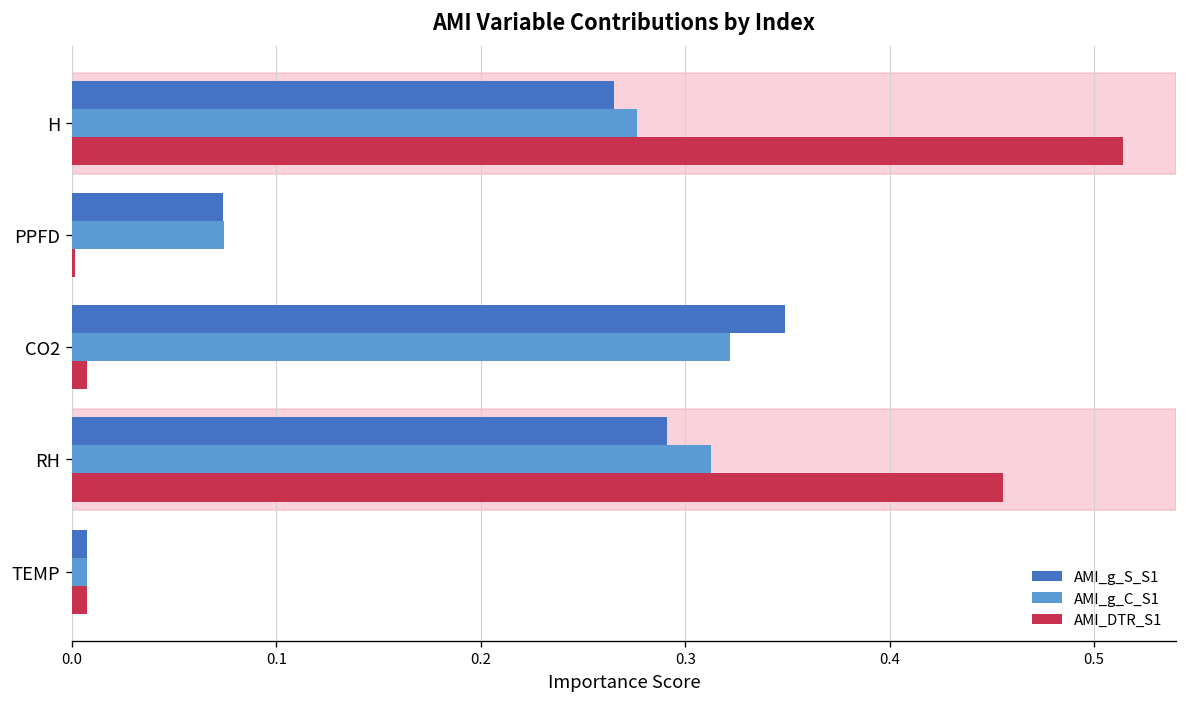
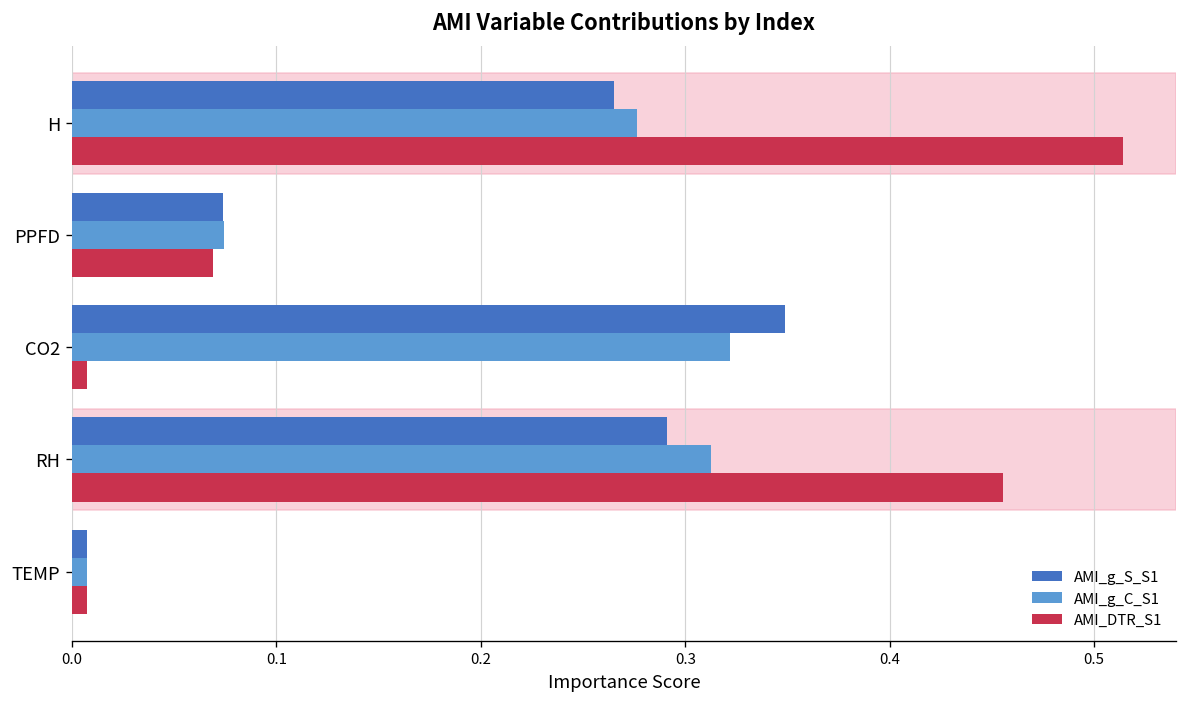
  {
    "AMI_DTR_S1": {
      "H": 0.514,
-     "PPFD": 0.002,
+     "PPFD": 0.069,
      "CO2": 0.007,
      "RH": 0.455,
      "TEMP": 0.007
    }
  }
